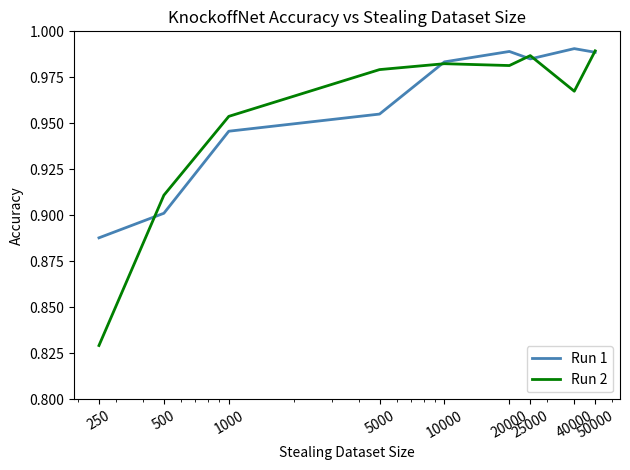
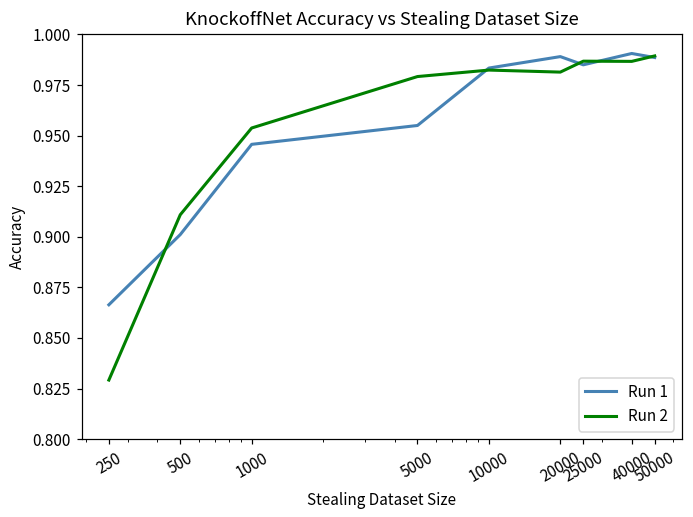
  {
    "Run 1": {
-     "250": 0.888,
+     "250": 0.866,
      "500": 0.901,
      "1000": 0.946,
      "5000": 0.955,
      "20000": 0.989,
      "25000": 0.985,
      "40000": 0.991
    },
    "Run 2": {
      "250": 0.829,
      "500": 0.911,
      "1000": 0.954,
      "5000": 0.979,
      "20000": 0.981,
      "25000": 0.987,
-     "40000": 0.967
+     "40000": 0.987
    }
  }
